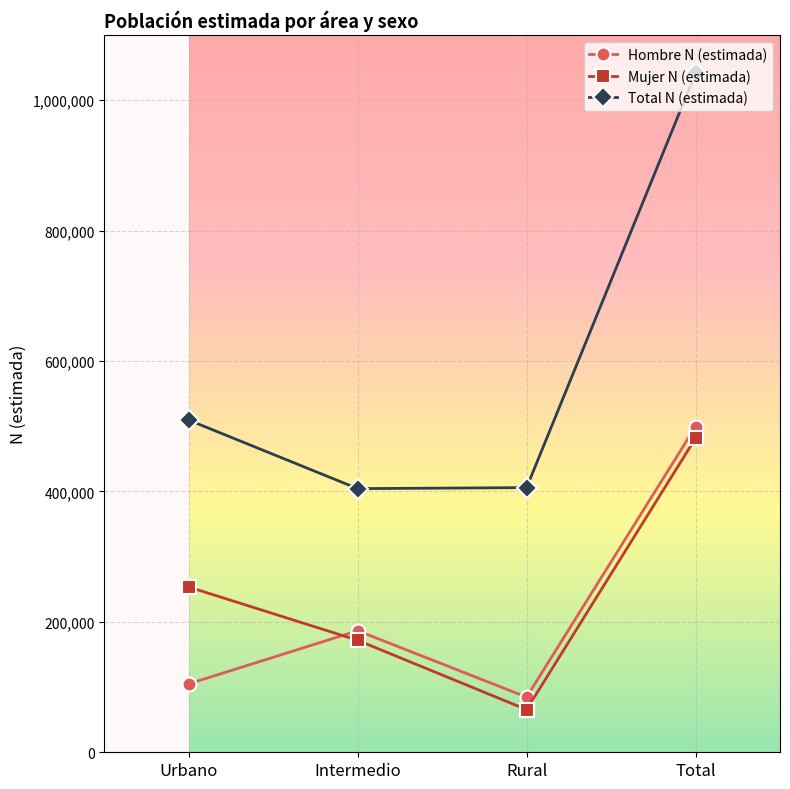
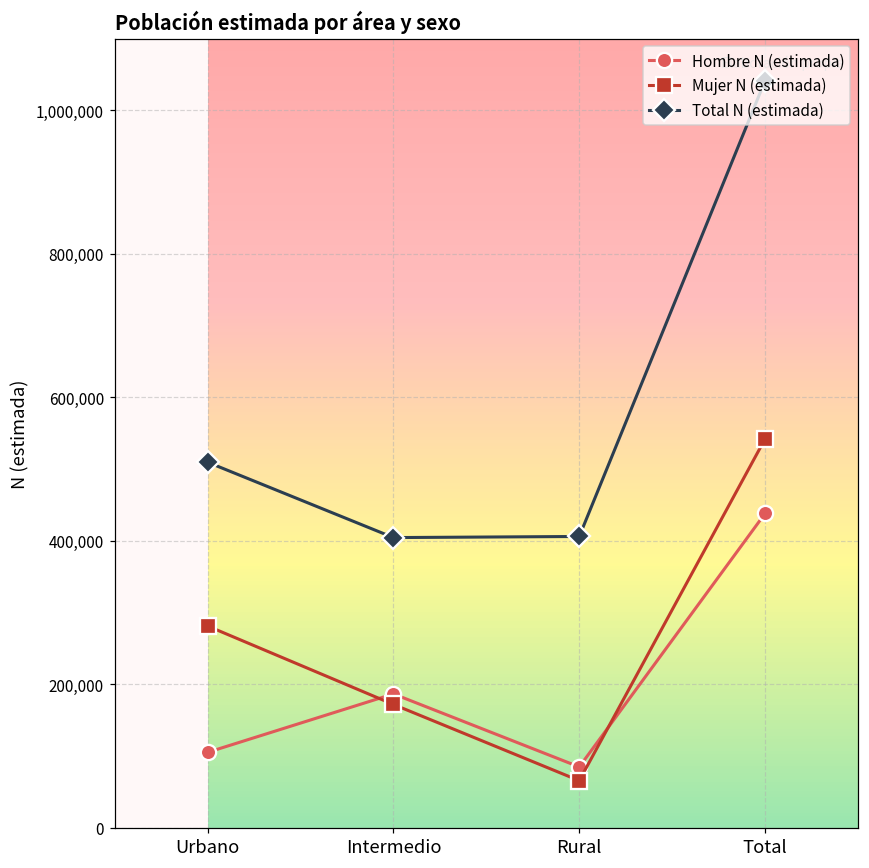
  {
    "Hombre N (estimada)": {
      "Urbano": "100,000",
      "Intermedio": "190,000",
      "Rural": "80,000",
-     "Total": "500,000"
+     "Total": "440,000"
    },
    "Mujer N (estimada)": {
-     "Urbano": "250,000",
+     "Urbano": "280,000",
      "Intermedio": "170,000",
      "Rural": "70,000",
-     "Total": "480,000"
+     "Total": "540,000"
    },
    "Total N (estimada)": {
      "Urbano": "510,000",
      "Intermedio": "400,000",
      "Rural": "410,000"
    }
  }
